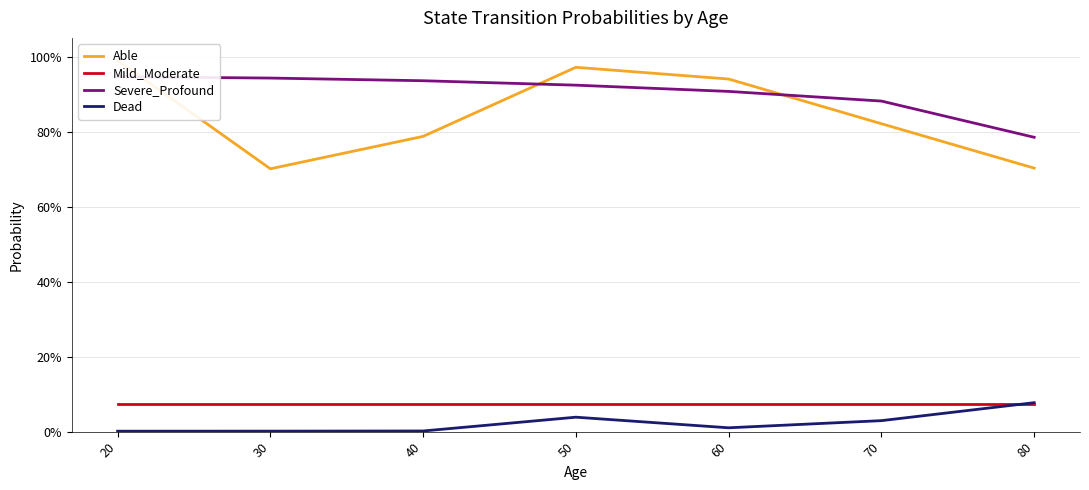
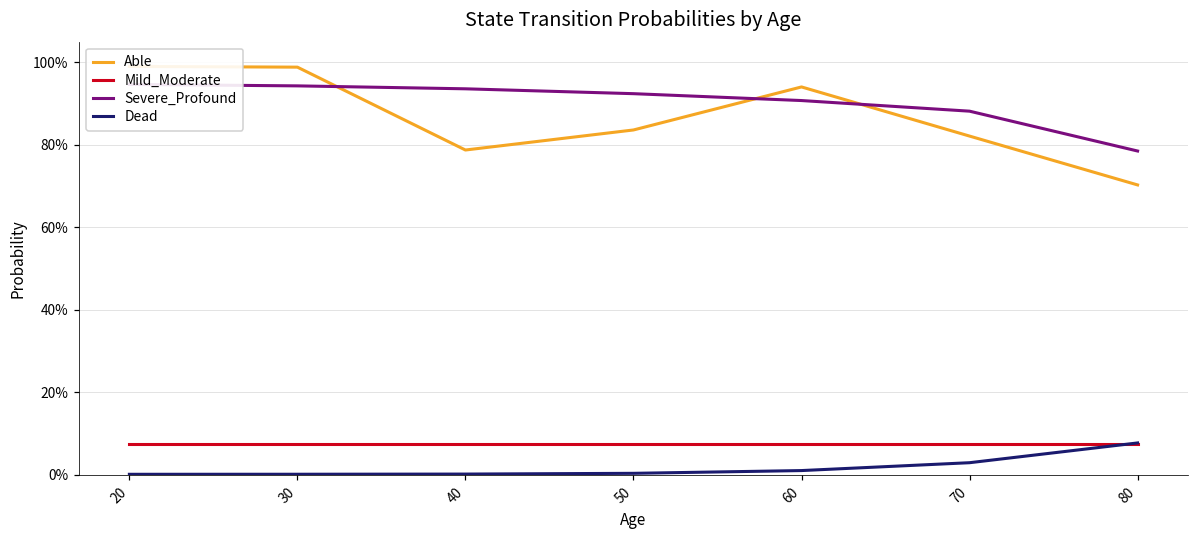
  {
    "Able": {
-     "30": "70%",
+     "30": "99%",
      "40": "79%",
-     "50": "97%",
+     "50": "84%",
      "60": "94%",
      "70": "82%",
      "80": "70%"
    },
    "Mild_Moderate": {
      "20": "8%",
      "30": "8%",
      "40": "8%",
      "50": "8%",
      "60": "8%",
      "70": "8%"
    },
    "Severe_Profound": {
      "30": "94%",
      "40": "94%",
      "50": "92%",
      "60": "91%",
      "70": "88%",
      "80": "78%"
    },
    "Dead": {
      "20": "0%",
      "30": "0%",
      "40": "0%",
-     "50": "4%",
+     "50": "0%",
      "60": "1%",
      "70": "3%"
    }
  }
